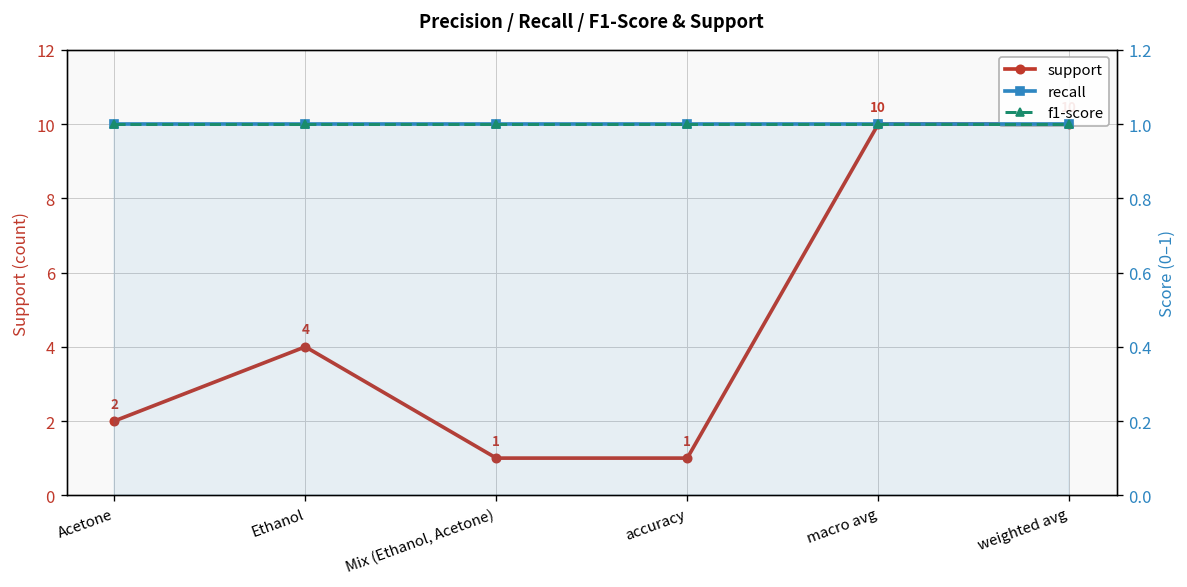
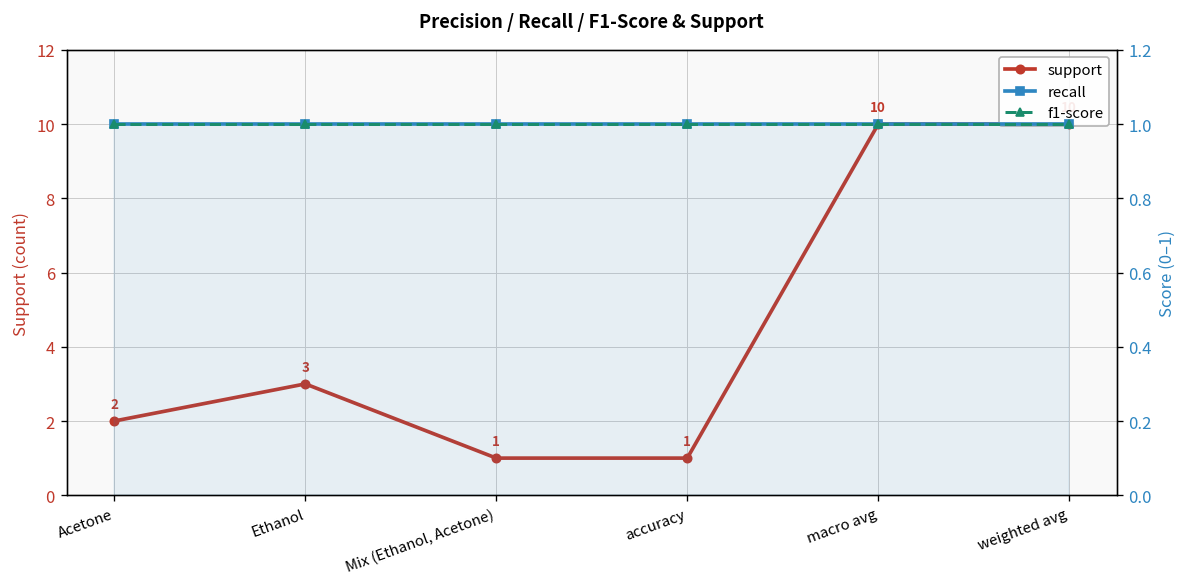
  {
    "support": {
      "Acetone": 2,
-     "Ethanol": 4,
+     "Ethanol": 3,
      "Mix (Ethanol, Acetone)": 1,
      "accuracy": 1,
      "macro avg": 10
    }
  }
